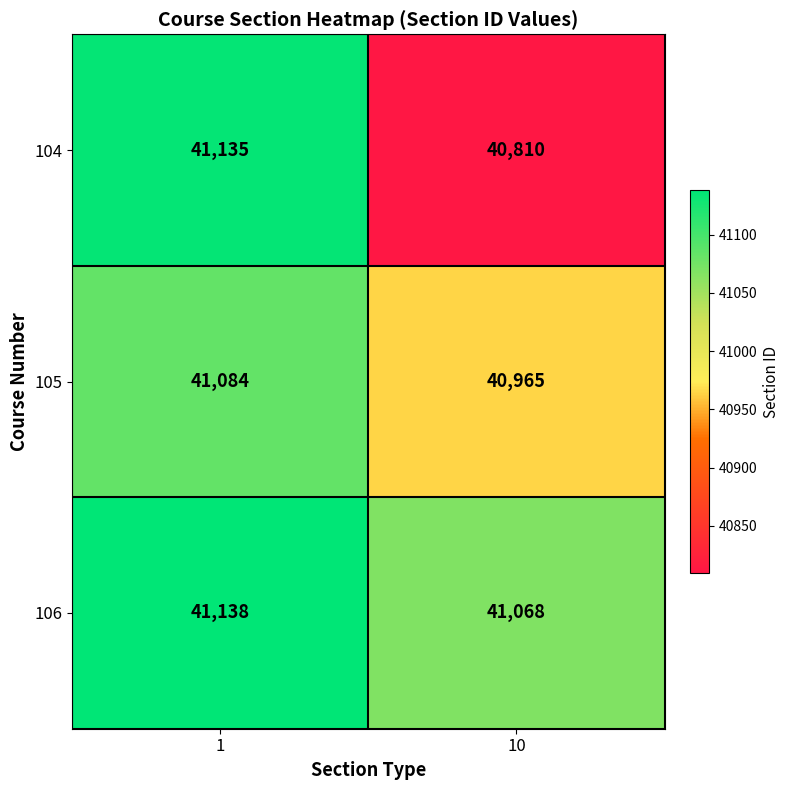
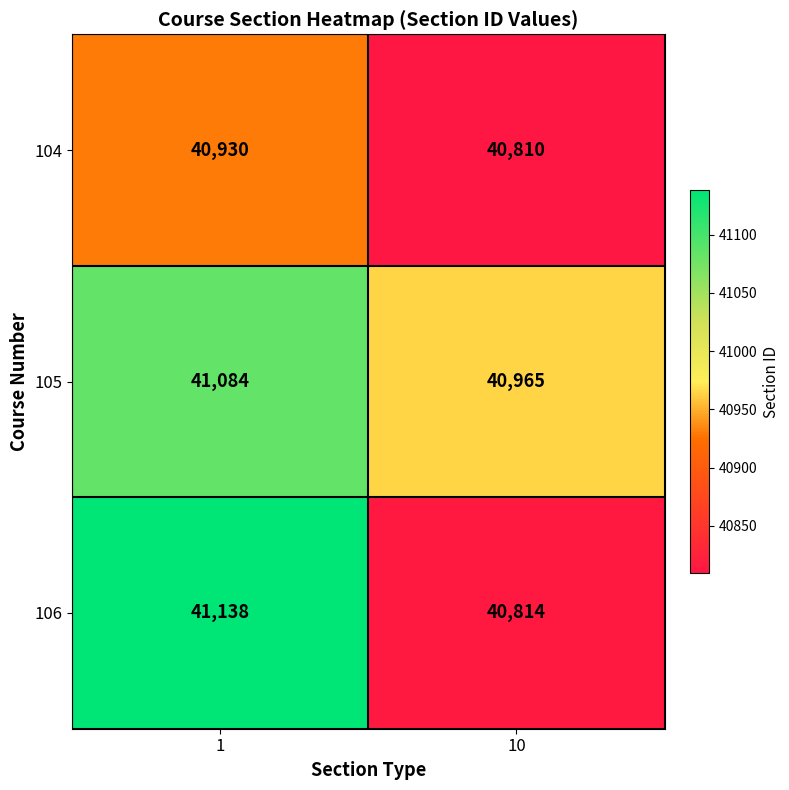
  {
    "104": {
-     "1": "41,135",
+     "1": "40,930",
      "10": "40,810"
    },
    "105": {
      "1": "41,084",
      "10": "40,965"
    },
    "106": {
      "1": "41,138",
-     "10": "41,068"
+     "10": "40,814"
    }
  }
